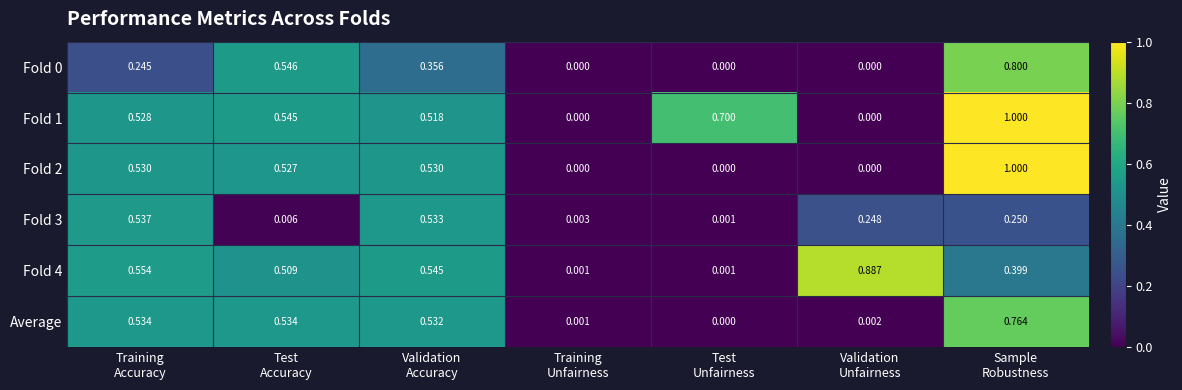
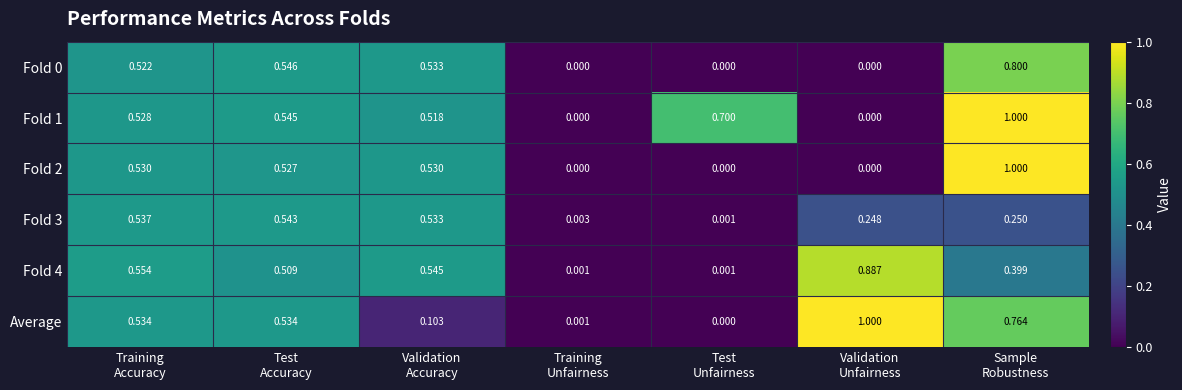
  {
    "Fold 0": {
-     "Training Accuracy": 0.245,
+     "Training Accuracy": 0.522,
      "Test Accuracy": 0.546,
-     "Validation Accuracy": 0.356,
+     "Validation Accuracy": 0.533,
      "Training Unfairness": 0.000,
      "Test Unfairness": 0.000,
      "Validation Unfairness": 0.000,
      "Sample Robustness": 0.800
    },
    "Fold 1": {
      "Training Accuracy": 0.528,
      "Test Accuracy": 0.545,
      "Validation Accuracy": 0.518,
      "Training Unfairness": 0.000,
      "Test Unfairness": 0.700,
      "Validation Unfairness": 0.000,
      "Sample Robustness": 1.000
    },
    "Fold 2": {
      "Training Accuracy": 0.530,
      "Test Accuracy": 0.527,
      "Validation Accuracy": 0.530,
      "Training Unfairness": 0.000,
      "Test Unfairness": 0.000,
      "Validation Unfairness": 0.000,
      "Sample Robustness": 1.000
    },
    "Fold 3": {
      "Training Accuracy": 0.537,
-     "Test Accuracy": 0.006,
+     "Test Accuracy": 0.543,
      "Validation Accuracy": 0.533,
      "Training Unfairness": 0.003,
      "Test Unfairness": 0.001,
      "Validation Unfairness": 0.248,
      "Sample Robustness": 0.250
    },
    "Fold 4": {
      "Training Accuracy": 0.554,
      "Test Accuracy": 0.509,
      "Validation Accuracy": 0.545,
      "Training Unfairness": 0.001,
      "Test Unfairness": 0.001,
      "Validation Unfairness": 0.887,
      "Sample Robustness": 0.399
    },
    "Average": {
      "Training Accuracy": 0.534,
      "Test Accuracy": 0.534,
-     "Validation Accuracy": 0.532,
+     "Validation Accuracy": 0.103,
      "Training Unfairness": 0.001,
      "Test Unfairness": 0.000,
-     "Validation Unfairness": 0.002,
+     "Validation Unfairness": 1.000,
      "Sample Robustness": 0.764
    }
  }
